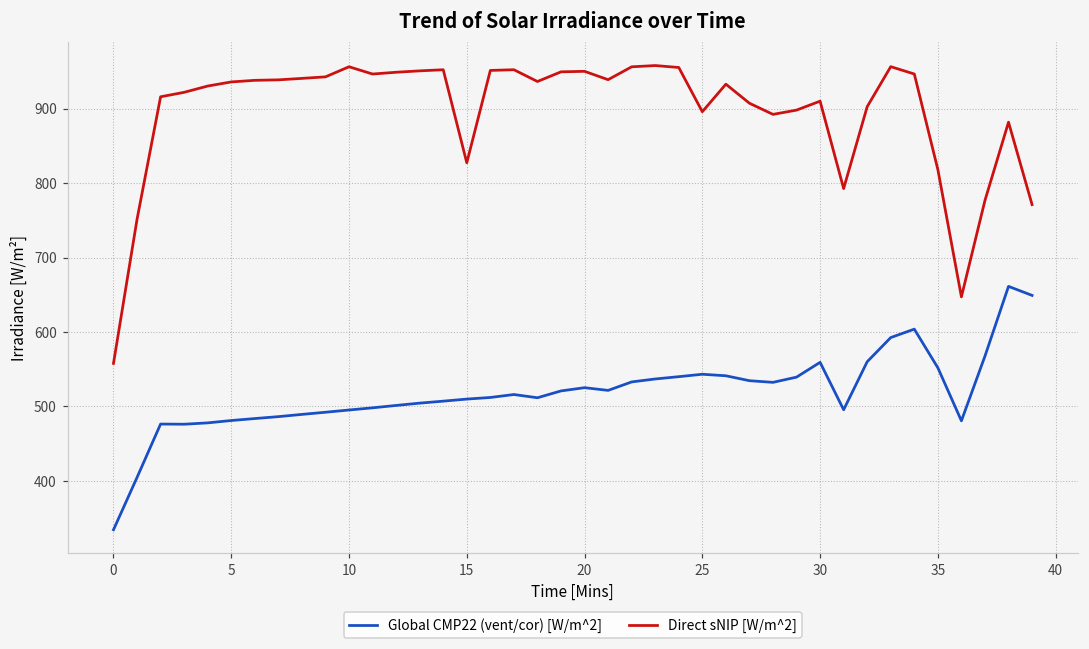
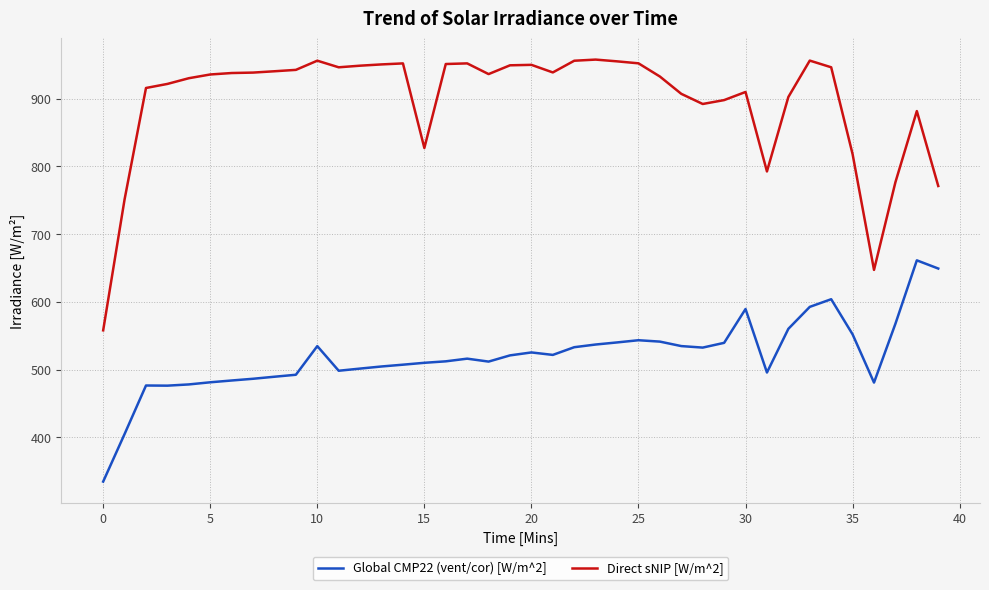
  {
    "Global CMP22 (vent/cor) [W/m^2]": {
      "0": 330,
      "5": 480,
-     "10": 500,
+     "10": 530,
      "15": 510,
      "20": 530,
      "25": 540,
-     "30": 560,
+     "30": 590,
      "35": 550
    },
    "Direct sNIP [W/m^2]": {
      "0": 560,
      "5": 940,
      "10": 960,
      "15": 830,
      "20": 950,
-     "25": 900,
+     "25": 950,
      "30": 910,
      "35": 820
    }
  }
